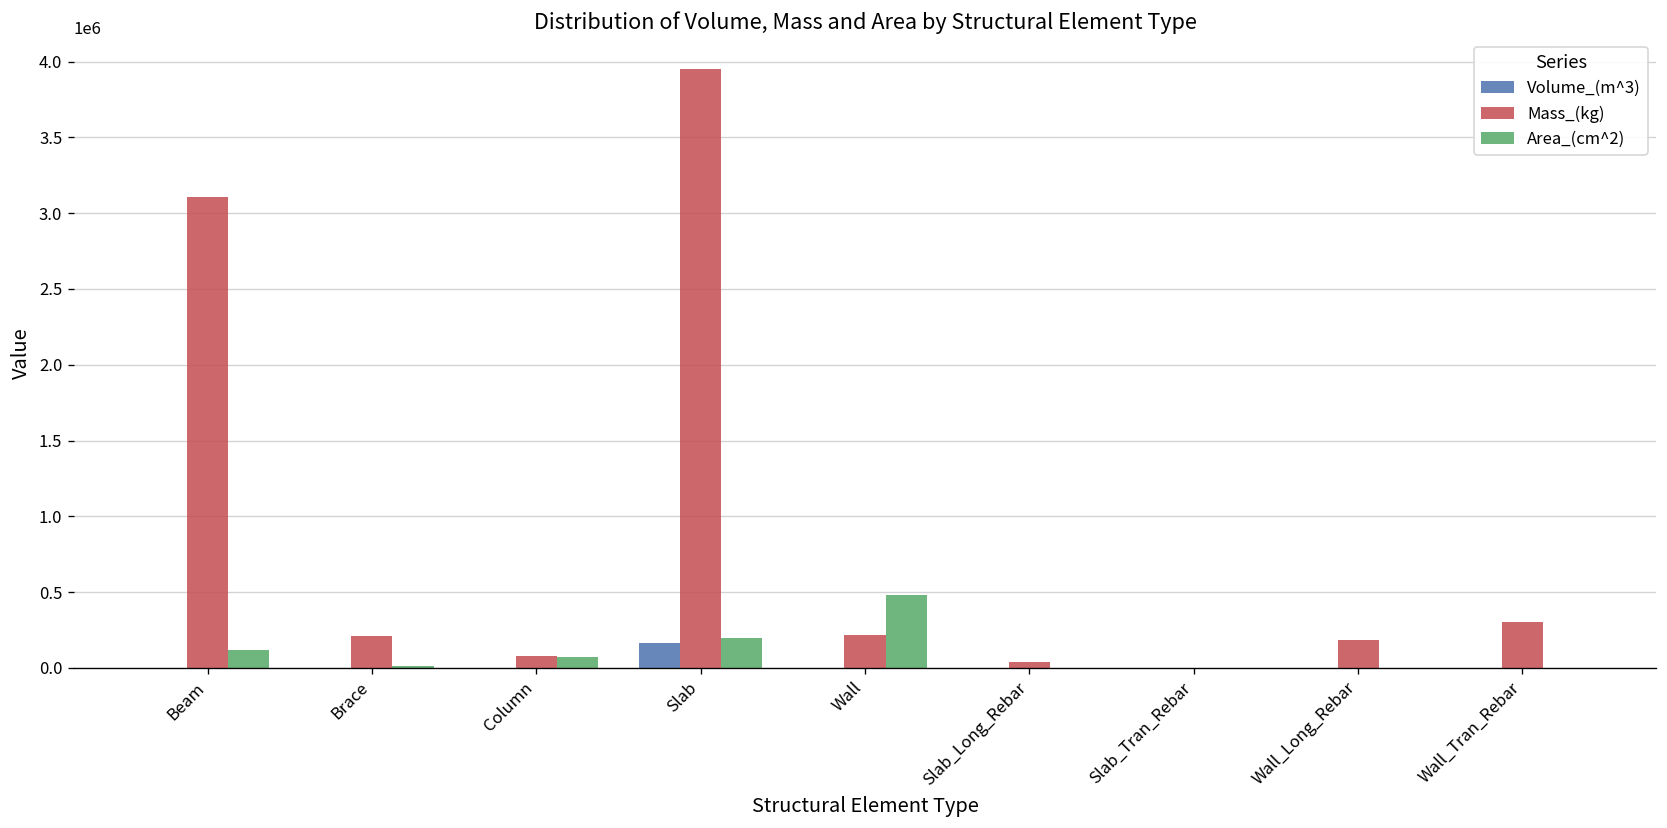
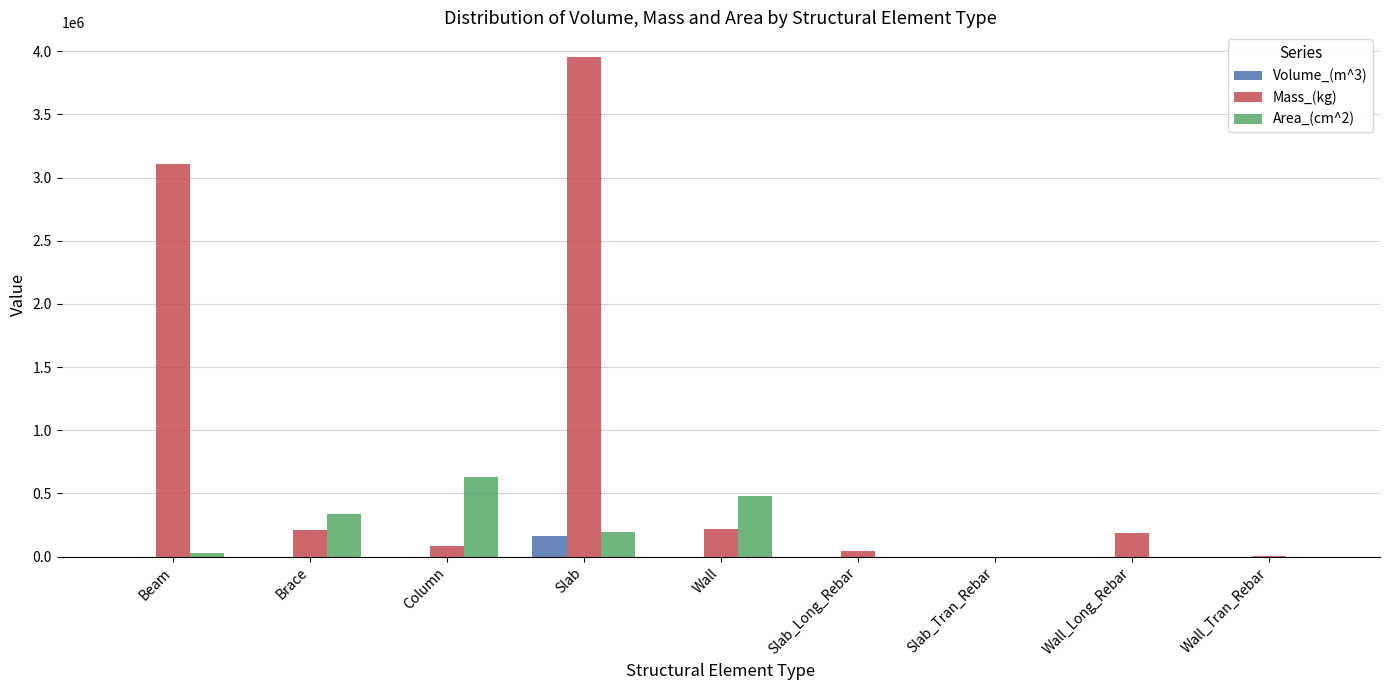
  {
    "Volume_(m^3)": {
      "Slab": 170000,
      "Slab_Tran_Rebar": 0
    },
    "Mass_(kg)": {
      "Beam": 3100000,
      "Brace": 210000,
      "Column": 80000,
      "Slab": 3950000,
      "Wall": 220000,
      "Slab_Long_Rebar": 40000,
      "Slab_Tran_Rebar": 0,
      "Wall_Long_Rebar": 180000,
-     "Wall_Tran_Rebar": 300000
+     "Wall_Tran_Rebar": 0
    },
    "Area_(cm^2)": {
-     "Beam": 120000,
-     "Brace": 20000,
-     "Column": 70000,
+     "Beam": 30000,
+     "Brace": 330000,
+     "Column": 630000,
      "Slab": 200000,
      "Wall": 480000,
      "Slab_Long_Rebar": 0,
      "Slab_Tran_Rebar": 0,
      "Wall_Long_Rebar": 0,
      "Wall_Tran_Rebar": 0
    }
  }
